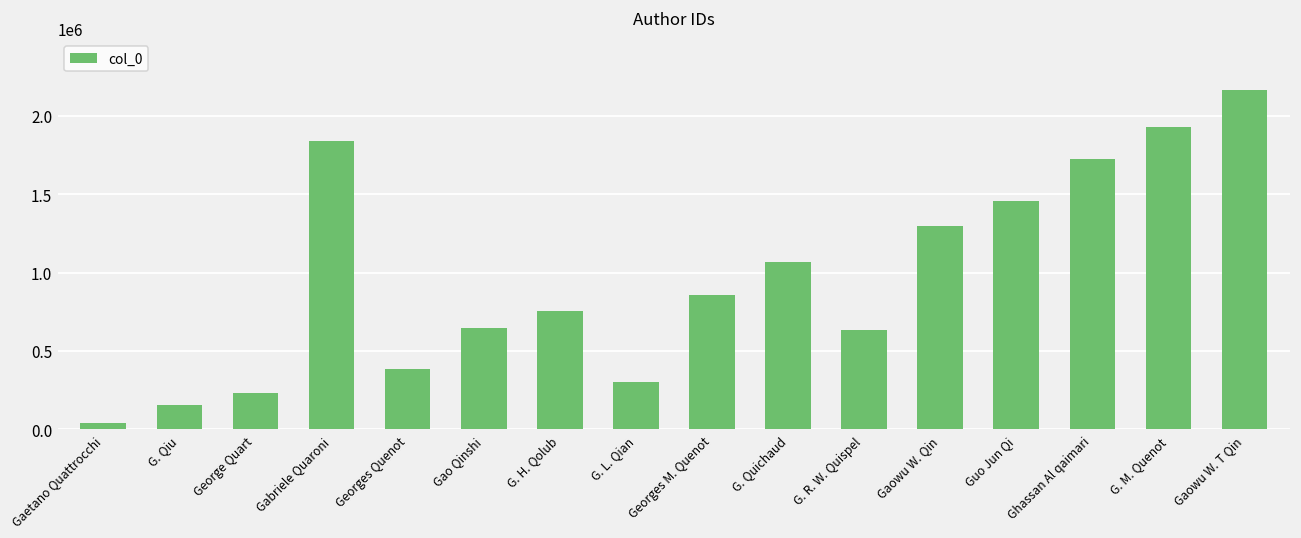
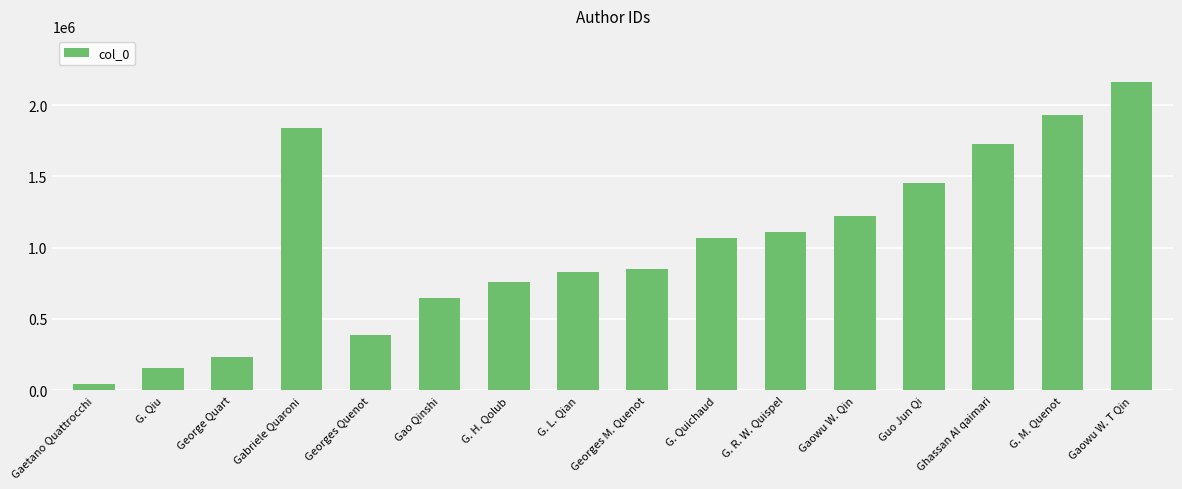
  {
    "Gaetano Quattrocchi": 40000,
    "G. Qiu": 160000,
    "George Quart": 230000,
    "Gabriele Quaroni": 1840000,
    "Georges Quenot": 380000,
    "Gao Qinshi": 650000,
    "G. H. Qolub": 760000,
-   "G. L. Qian": 300000,
+   "G. L. Qian": 830000,
    "Georges M. Quenot": 850000,
    "G. Quichaud": 1070000,
-   "G. R. W. Quispel": 630000,
-   "Gaowu W. Qin": 1300000,
+   "G. R. W. Quispel": 1110000,
+   "Gaowu W. Qin": 1230000,
    "Guo Jun Qi": 1460000,
    "Ghassan Al qaimari": 1720000,
    "G. M. Quenot": 1930000,
    "Gaowu W. T Qin": 2160000
  }
